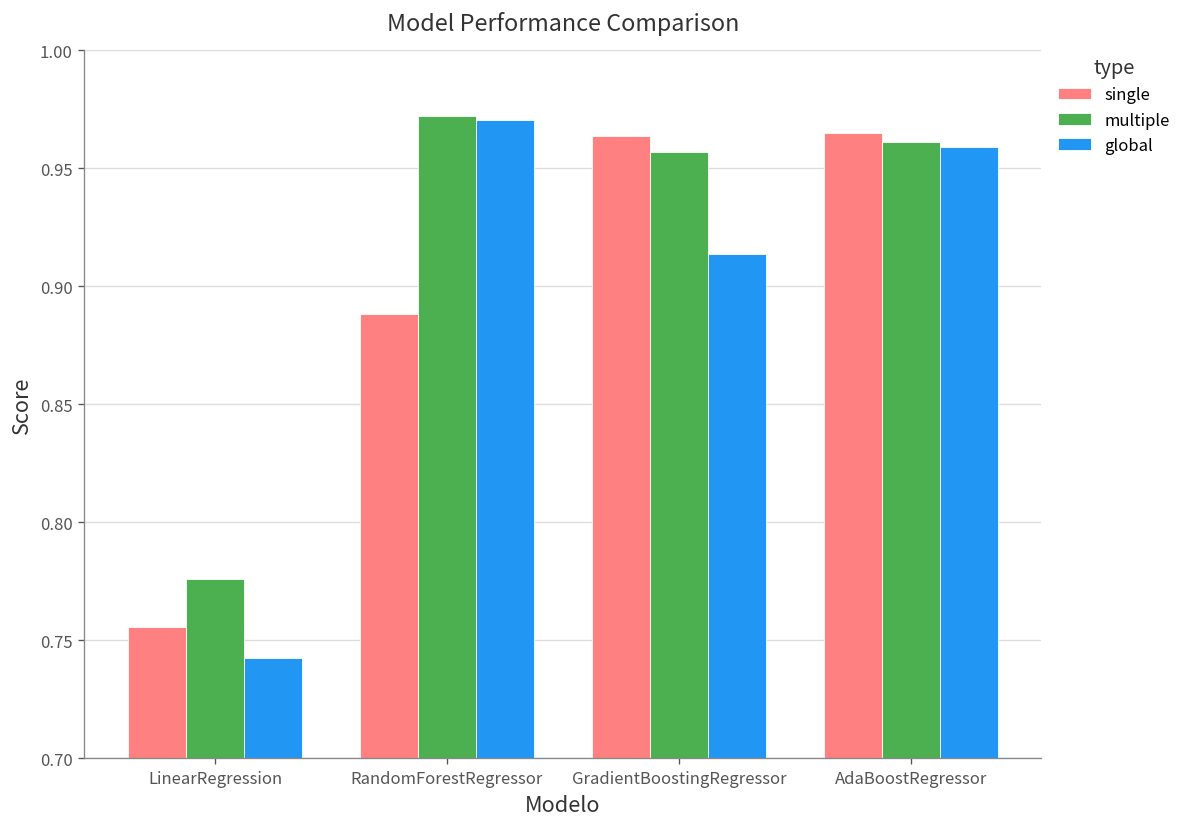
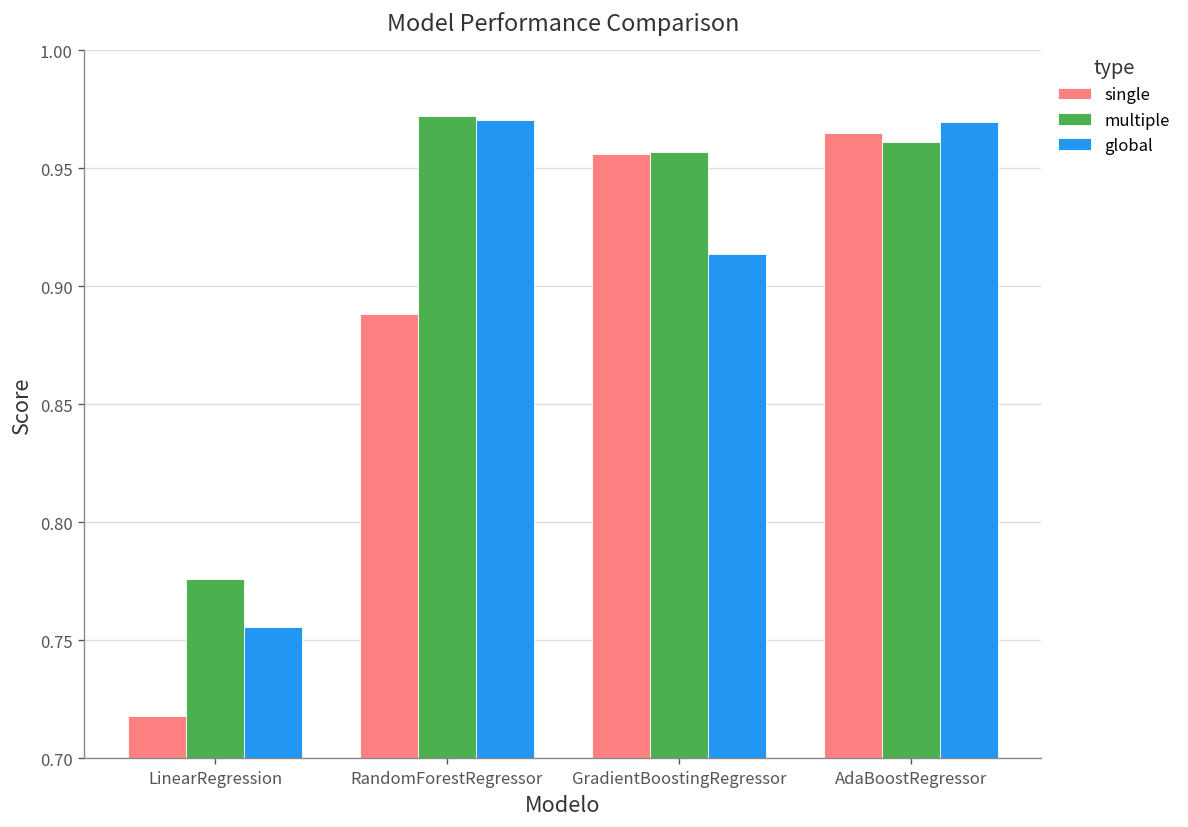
  {
    "single": {
-     "LinearRegression": 0.756,
+     "LinearRegression": 0.718,
      "RandomForestRegressor": 0.888,
-     "GradientBoostingRegressor": 0.963,
+     "GradientBoostingRegressor": 0.956,
      "AdaBoostRegressor": 0.965
    },
    "multiple": {
      "LinearRegression": 0.776,
      "RandomForestRegressor": 0.972,
      "GradientBoostingRegressor": 0.957,
      "AdaBoostRegressor": 0.961
    },
    "global": {
-     "LinearRegression": 0.742,
+     "LinearRegression": 0.756,
      "RandomForestRegressor": 0.970,
      "GradientBoostingRegressor": 0.914,
-     "AdaBoostRegressor": 0.959
+     "AdaBoostRegressor": 0.970
    }
  }
